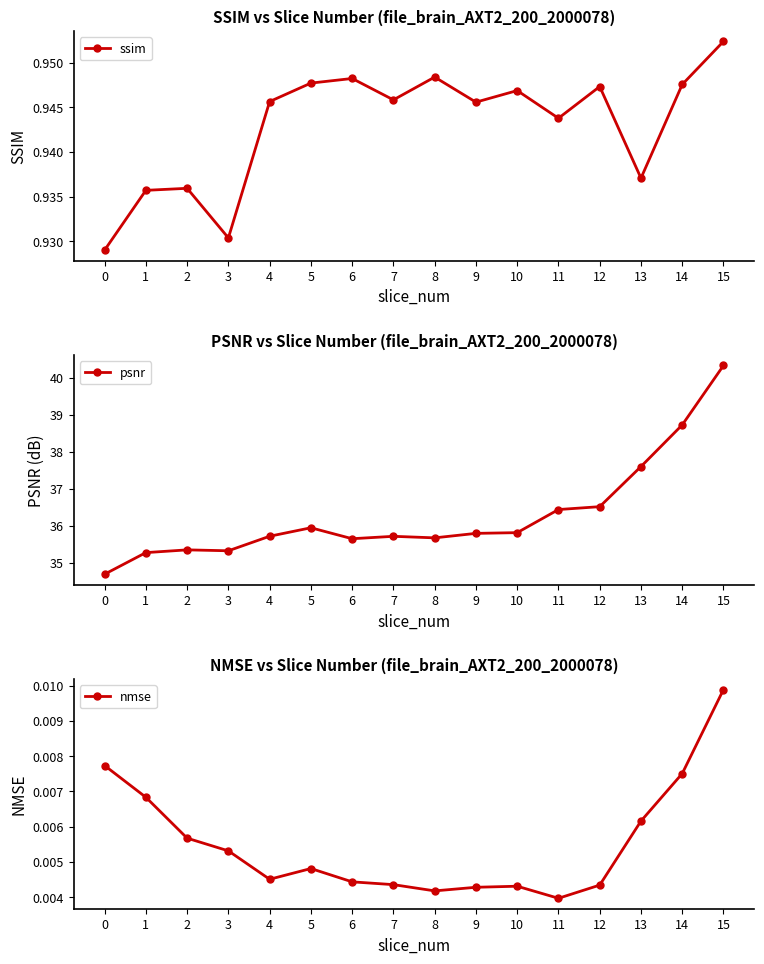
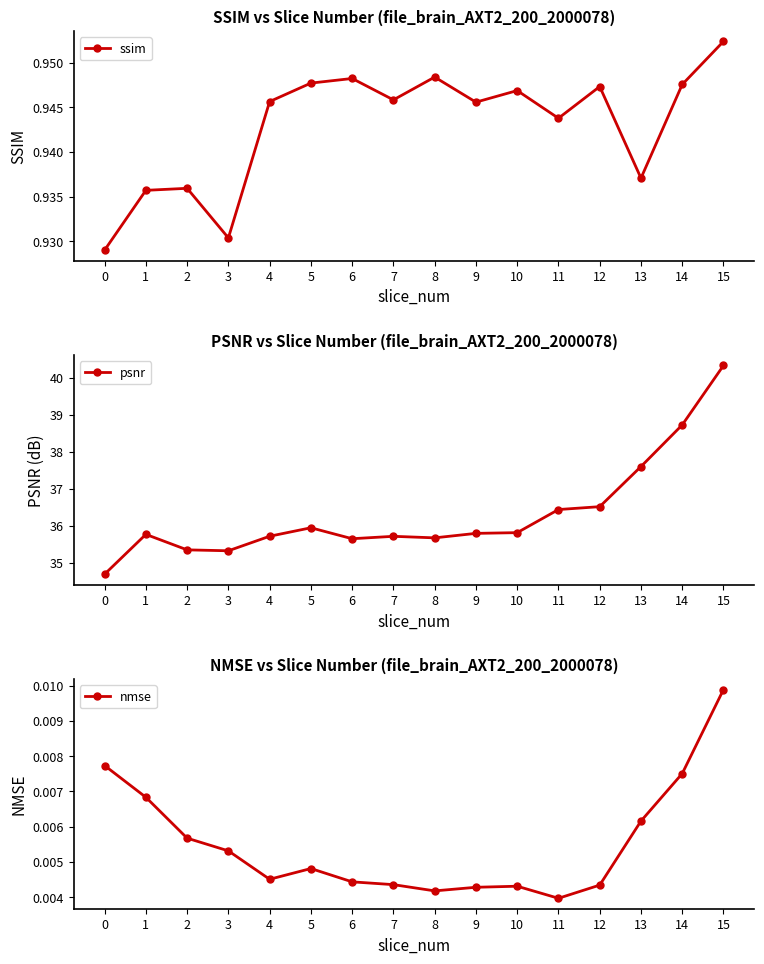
  {
    "SSIM vs Slice Number (file_brain_AXT2_200_2000078)": {
      "0": 0.929,
      "1": 0.936,
      "2": 0.936,
      "3": 0.930,
      "4": 0.946,
      "5": 0.948,
      "6": 0.948,
      "7": 0.946,
      "8": 0.948,
      "9": 0.946,
      "10": 0.947,
      "11": 0.944,
      "12": 0.947,
      "13": 0.937,
      "14": 0.948,
      "15": 0.952
    },
    "PSNR vs Slice Number (file_brain_AXT2_200_2000078)": {
      "0": 34.7,
-     "1": 35.3,
+     "1": 35.8,
      "2": 35.3,
      "3": 35.3,
      "4": 35.7,
      "5": 35.9,
      "6": 35.6,
      "7": 35.7,
      "8": 35.7,
      "9": 35.8,
      "10": 35.8,
      "11": 36.4,
      "12": 36.5,
      "13": 37.6,
      "14": 38.7,
      "15": 40.3
    },
    "NMSE vs Slice Number (file_brain_AXT2_200_2000078)": {
      "0": 0.0077,
      "1": 0.0068,
      "2": 0.0057,
      "3": 0.0053,
      "4": 0.0045,
      "5": 0.0048,
      "6": 0.0044,
      "7": 0.0044,
      "8": 0.0042,
      "9": 0.0043,
      "10": 0.0043,
      "11": 0.0040,
      "12": 0.0043,
      "13": 0.0062,
      "14": 0.0075,
      "15": 0.0099
    }
  }
